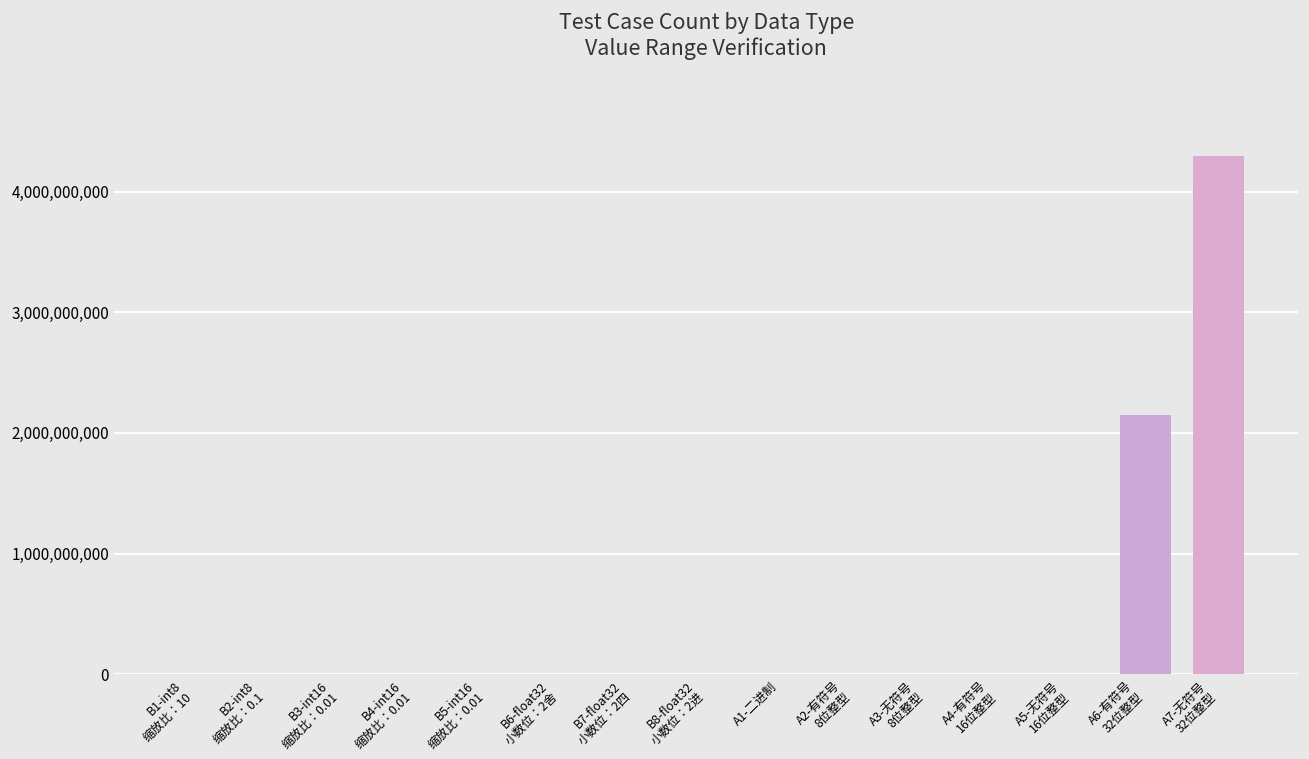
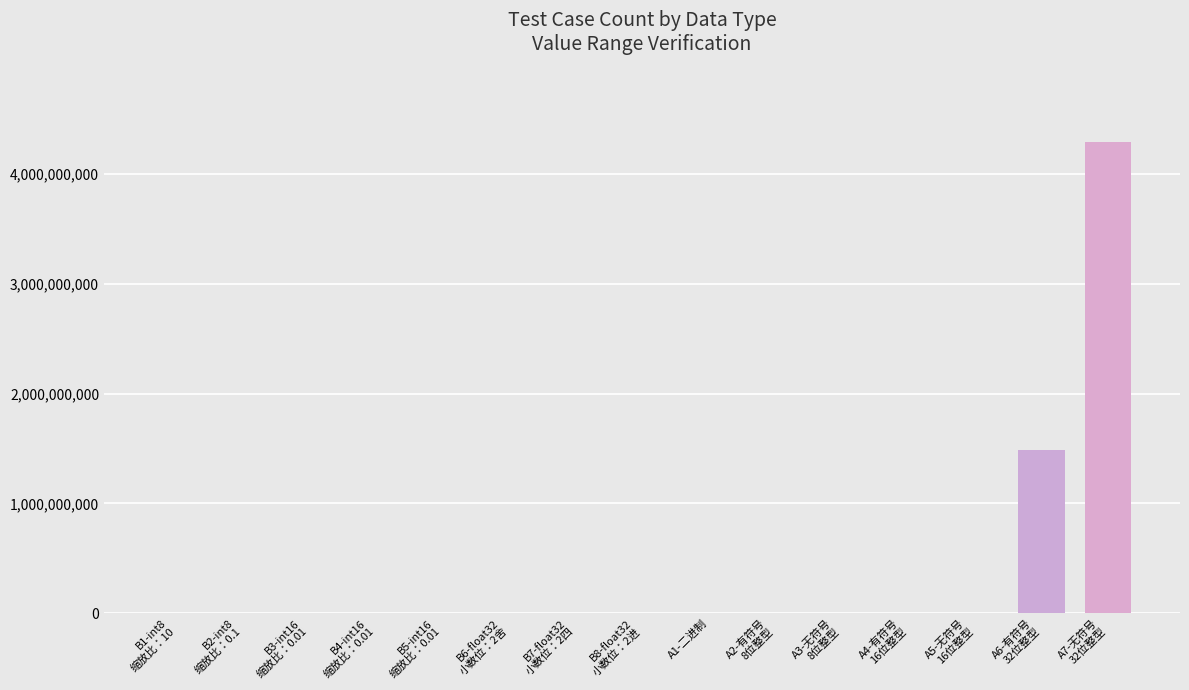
  {
-   "A6-有符号 32位整型": "2,150,000,000",
+   "A6-有符号 32位整型": "1,490,000,000",
    "A7-无符号 32位整型": "4,290,000,000"
  }
